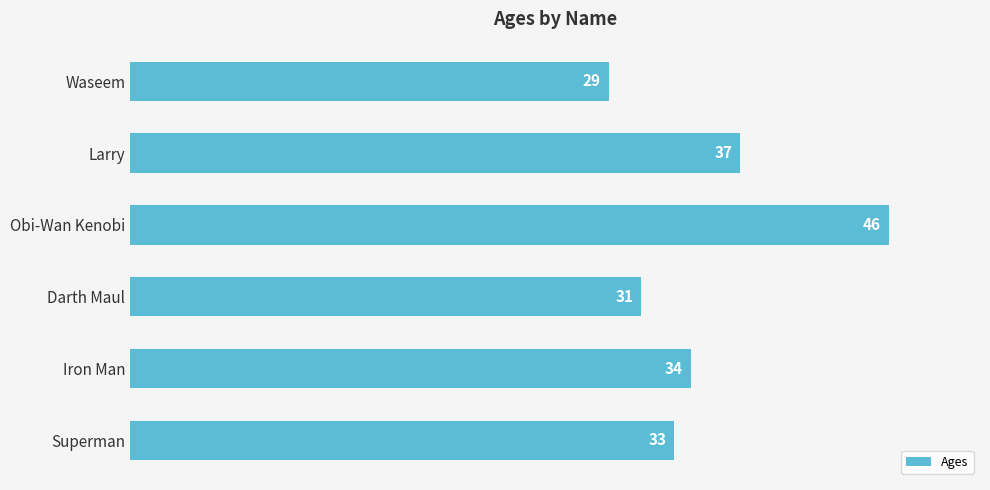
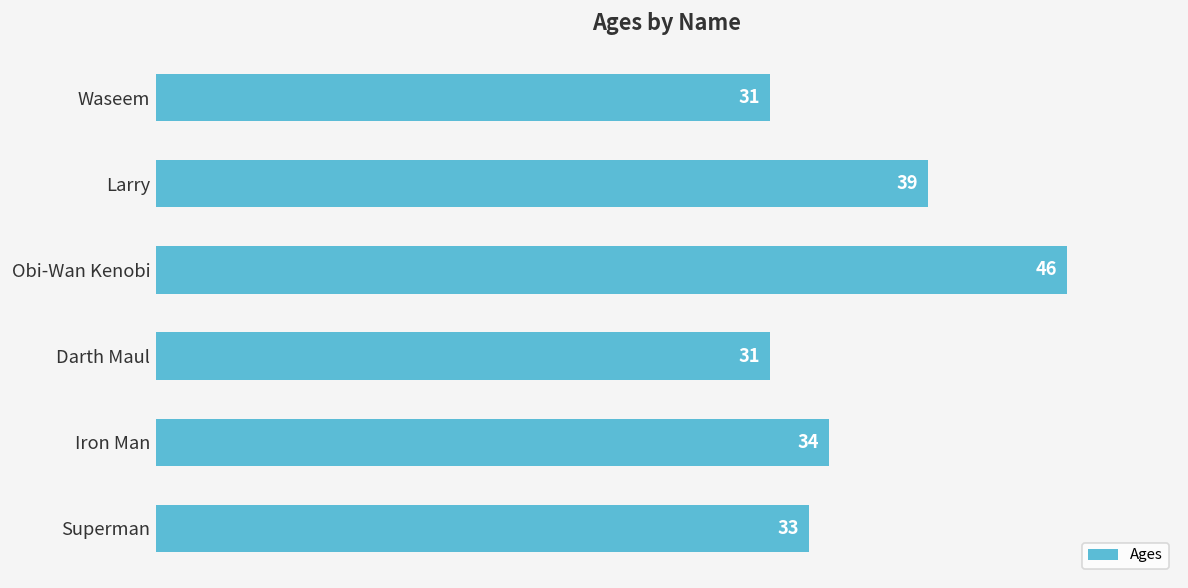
  {
-   "Waseem": 29,
-   "Larry": 37,
+   "Waseem": 31,
+   "Larry": 39,
    "Obi-Wan Kenobi": 46,
    "Darth Maul": 31,
    "Iron Man": 34,
    "Superman": 33
  }
